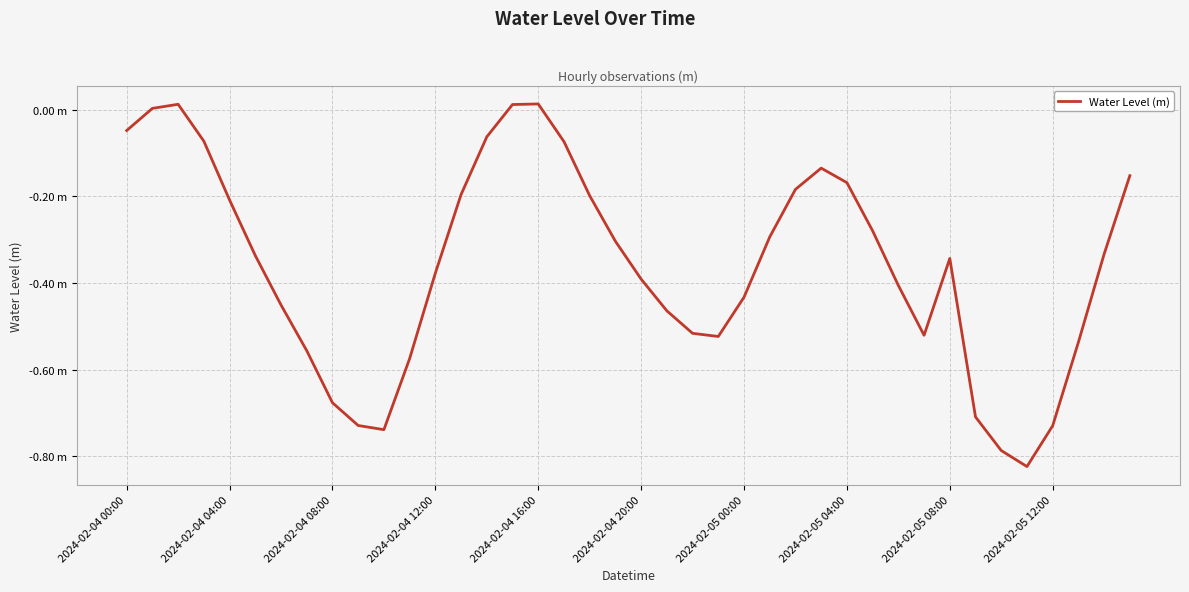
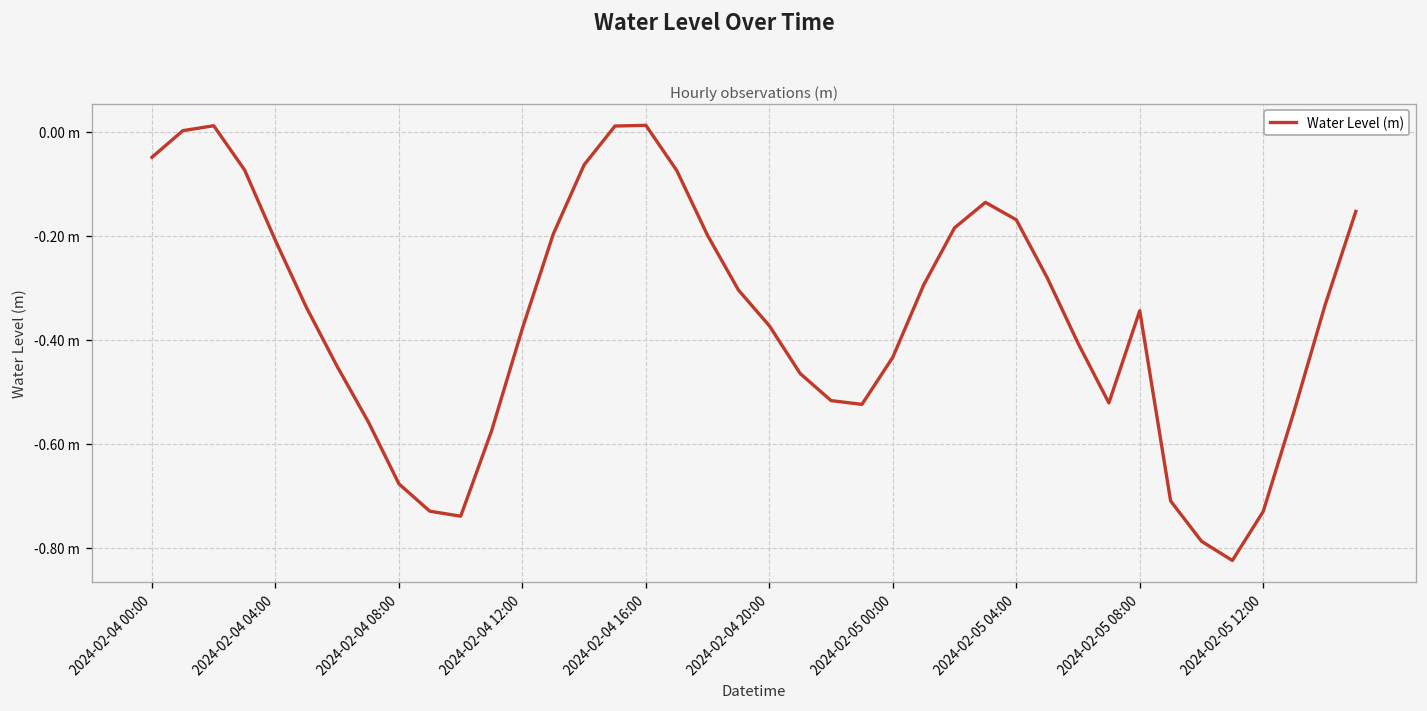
  {
    "2024-02-04 00:00": "-0.05 m",
    "2024-02-04 04:00": "-0.21 m",
    "2024-02-04 08:00": "-0.68 m",
    "2024-02-04 12:00": "-0.38 m",
    "2024-02-04 16:00": "0.01 m",
-   "2024-02-04 20:00": "-0.39 m",
+   "2024-02-04 20:00": "-0.37 m",
    "2024-02-05 00:00": "-0.43 m",
    "2024-02-05 04:00": "-0.17 m",
    "2024-02-05 08:00": "-0.34 m",
    "2024-02-05 12:00": "-0.73 m"
  }
